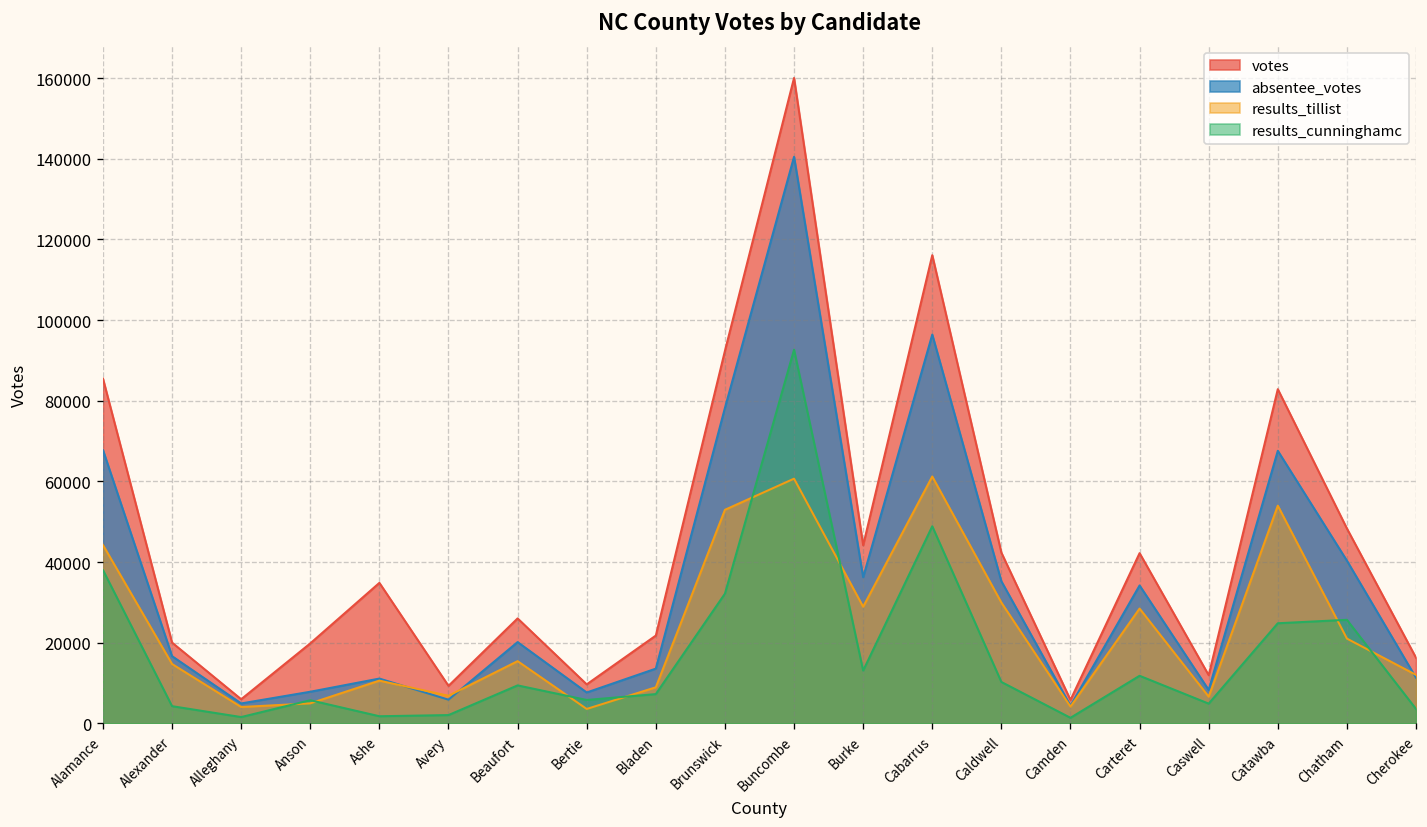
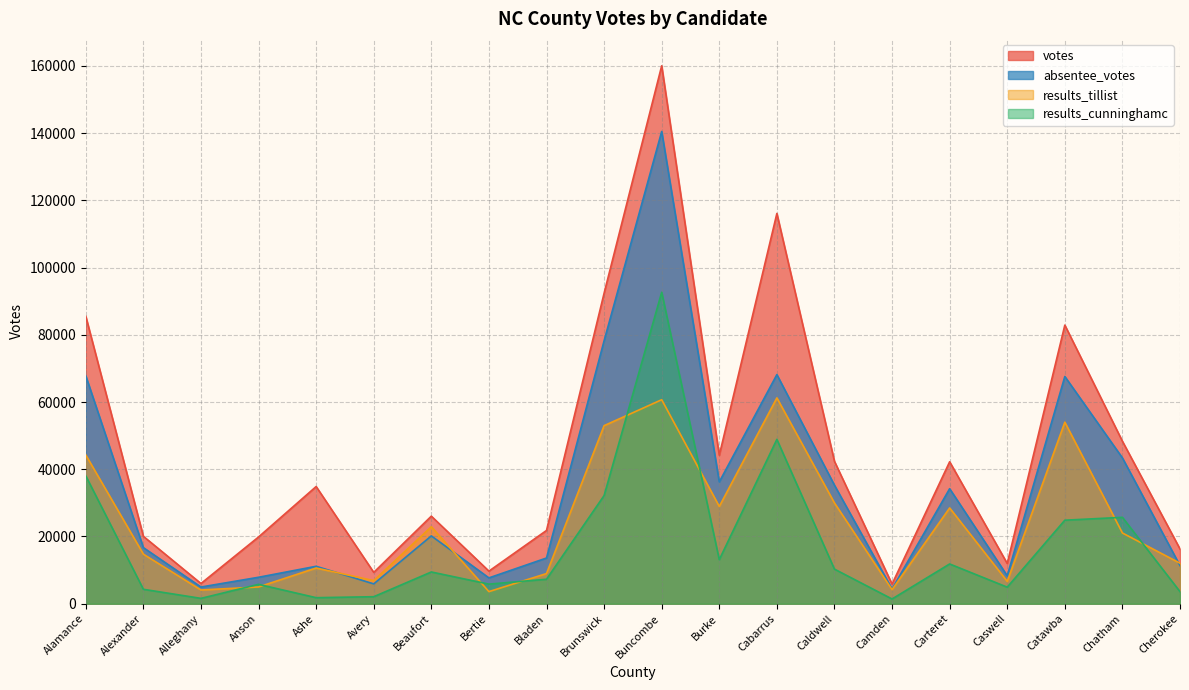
  {
    "votes": {
      "Alamance": 86000,
      "Alexander": 20000,
      "Alleghany": 6000,
      "Anson": 20000,
      "Ashe": 35000,
      "Avery": 9000,
      "Beaufort": 26000,
      "Bertie": 10000,
      "Bladen": 22000,
      "Brunswick": 92000,
      "Buncombe": 160000,
      "Burke": 44000,
      "Cabarrus": 116000,
      "Caldwell": 42000,
      "Camden": 6000,
      "Carteret": 42000,
      "Caswell": 12000,
      "Catawba": 83000,
      "Chatham": 48000,
      "Cherokee": 16000
    },
    "absentee_votes": {
      "Alamance": 68000,
      "Alexander": 17000,
      "Alleghany": 5000,
      "Anson": 8000,
      "Avery": 6000,
      "Beaufort": 20000,
      "Bertie": 8000,
      "Bladen": 14000,
      "Brunswick": 78000,
      "Buncombe": 140000,
      "Burke": 36000,
-     "Cabarrus": 96000,
+     "Cabarrus": 68000,
      "Caldwell": 35000,
      "Carteret": 34000,
      "Caswell": 8000,
      "Catawba": 68000,
-     "Chatham": 40000
+     "Chatham": 43000
    },
    "results_tillist": {
      "Alamance": 44000,
      "Alexander": 15000,
      "Alleghany": 4000,
      "Anson": 5000,
      "Avery": 7000,
-     "Beaufort": 15000,
+     "Beaufort": 23000,
      "Bertie": 4000,
      "Bladen": 9000,
      "Brunswick": 53000,
      "Buncombe": 61000,
      "Burke": 29000,
      "Cabarrus": 61000,
      "Caldwell": 30000,
      "Carteret": 28000,
      "Caswell": 7000,
      "Catawba": 54000,
      "Chatham": 21000
    },
    "results_cunninghamc": {
      "Alamance": 38000,
      "Alexander": 4000,
      "Alleghany": 2000,
      "Anson": 6000,
      "Ashe": 2000,
      "Avery": 2000,
      "Beaufort": 9000,
      "Bertie": 6000,
      "Bladen": 7000,
      "Brunswick": 32000,
      "Buncombe": 93000,
      "Burke": 13000,
      "Cabarrus": 49000,
      "Caldwell": 10000,
      "Camden": 1000,
      "Carteret": 12000,
      "Caswell": 5000,
      "Catawba": 25000,
      "Chatham": 26000,
      "Cherokee": 4000
    }
  }
